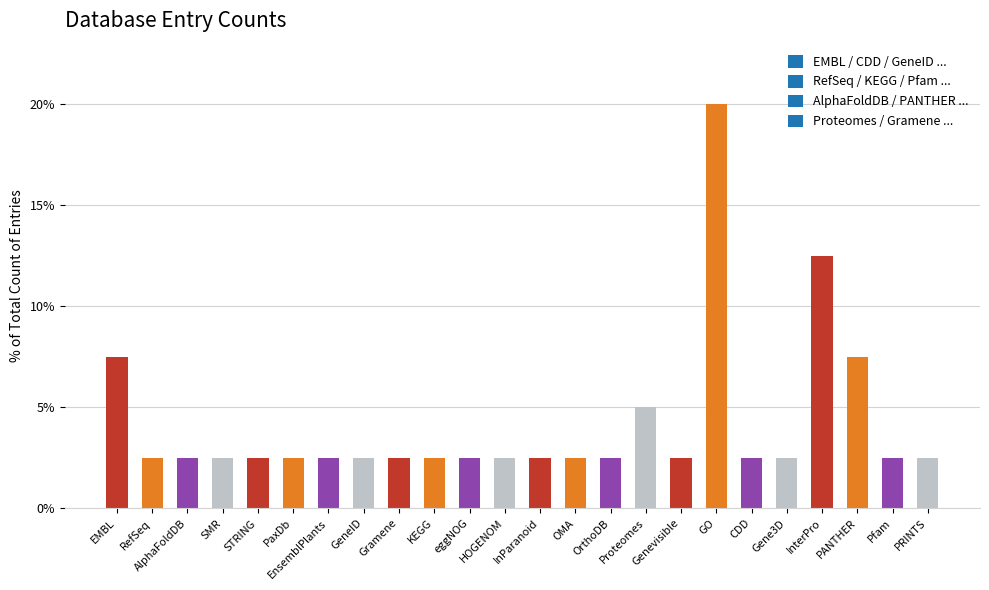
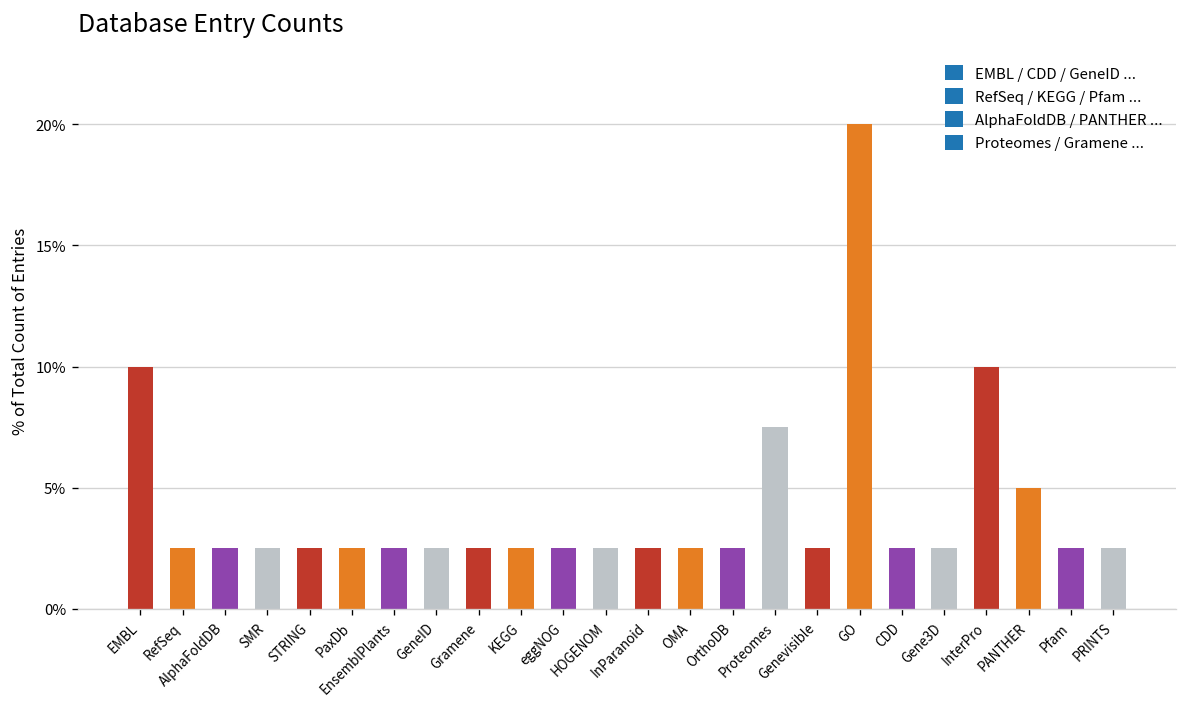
  {
-   "EMBL": "7.5%",
+   "EMBL": "10.0%",
    "RefSeq": "2.5%",
    "AlphaFoldDB": "2.5%",
    "SMR": "2.5%",
    "STRING": "2.5%",
    "PaxDb": "2.5%",
    "EnsemblPlants": "2.5%",
    "GeneID": "2.5%",
    "Gramene": "2.5%",
    "KEGG": "2.5%",
    "eggNOG": "2.5%",
    "HOGENOM": "2.5%",
    "InParanoid": "2.5%",
    "OMA": "2.5%",
    "OrthoDB": "2.5%",
-   "Proteomes": "5.0%",
+   "Proteomes": "7.5%",
    "Genevisible": "2.5%",
    "GO": "20.0%",
    "CDD": "2.5%",
    "Gene3D": "2.5%",
-   "InterPro": "12.5%",
-   "PANTHER": "7.5%",
+   "InterPro": "10.0%",
+   "PANTHER": "5.0%",
    "Pfam": "2.5%",
    "PRINTS": "2.5%"
  }
